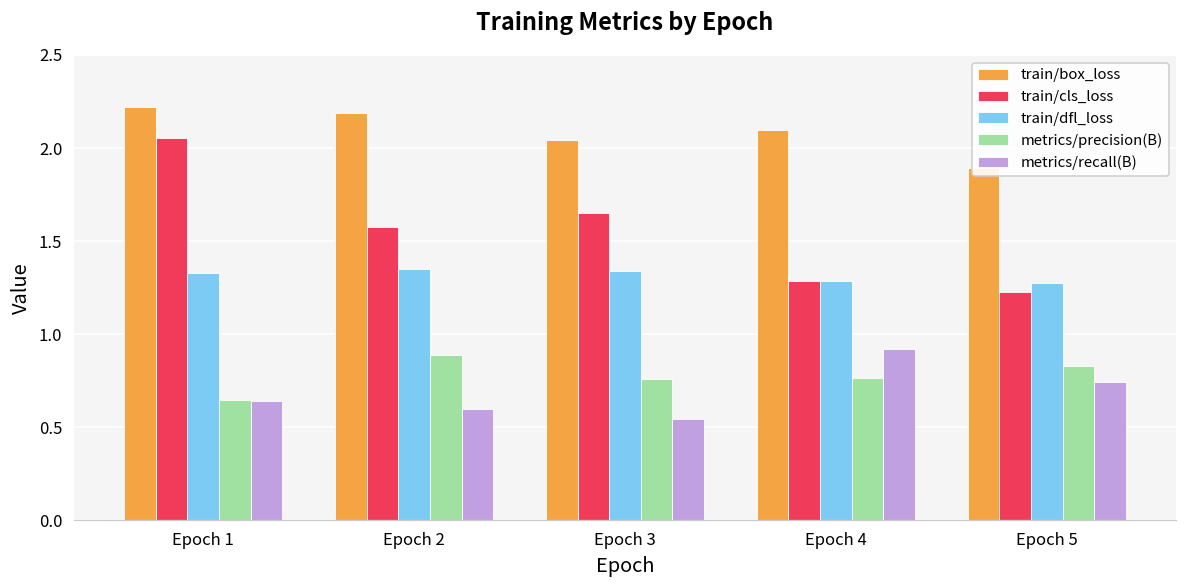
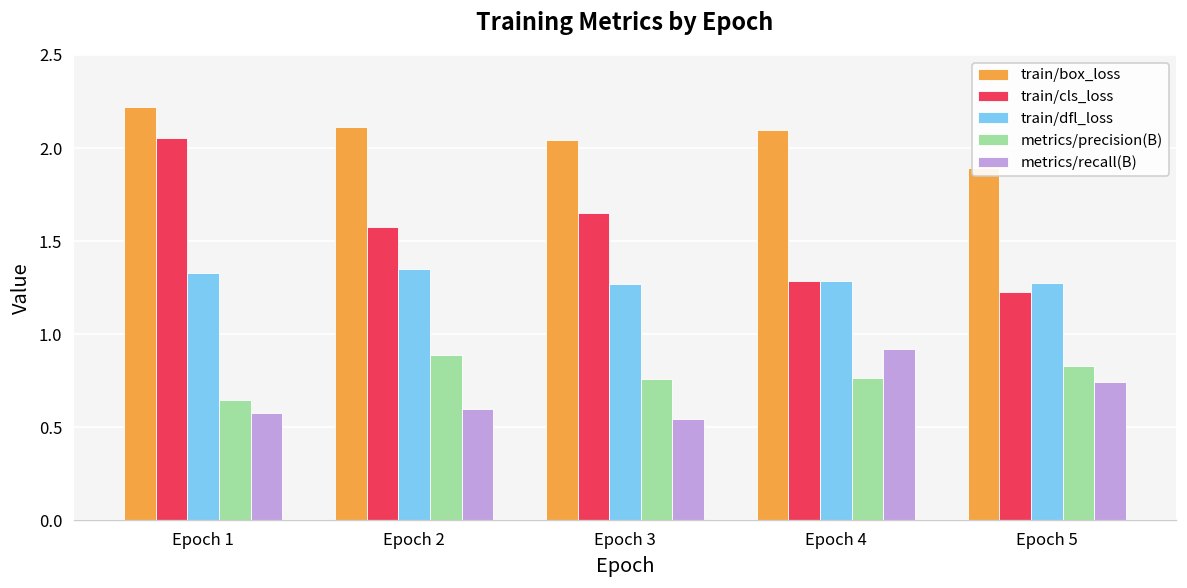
  {
    "train/box_loss": {
      "Epoch 1": 2.22,
-     "Epoch 2": 2.19,
+     "Epoch 2": 2.11,
      "Epoch 3": 2.05,
      "Epoch 4": 2.10
    },
    "train/cls_loss": {
      "Epoch 1": 2.06,
      "Epoch 2": 1.57,
      "Epoch 3": 1.65,
      "Epoch 4": 1.29,
      "Epoch 5": 1.23
    },
    "train/dfl_loss": {
      "Epoch 1": 1.33,
      "Epoch 2": 1.35,
-     "Epoch 3": 1.34,
+     "Epoch 3": 1.27,
      "Epoch 4": 1.28,
      "Epoch 5": 1.28
    },
    "metrics/precision(B)": {
      "Epoch 1": 0.65,
      "Epoch 2": 0.89,
      "Epoch 3": 0.76,
      "Epoch 4": 0.76,
      "Epoch 5": 0.83
    },
    "metrics/recall(B)": {
-     "Epoch 1": 0.64,
+     "Epoch 1": 0.58,
      "Epoch 2": 0.60,
      "Epoch 3": 0.55,
      "Epoch 4": 0.92,
      "Epoch 5": 0.75
    }
  }
